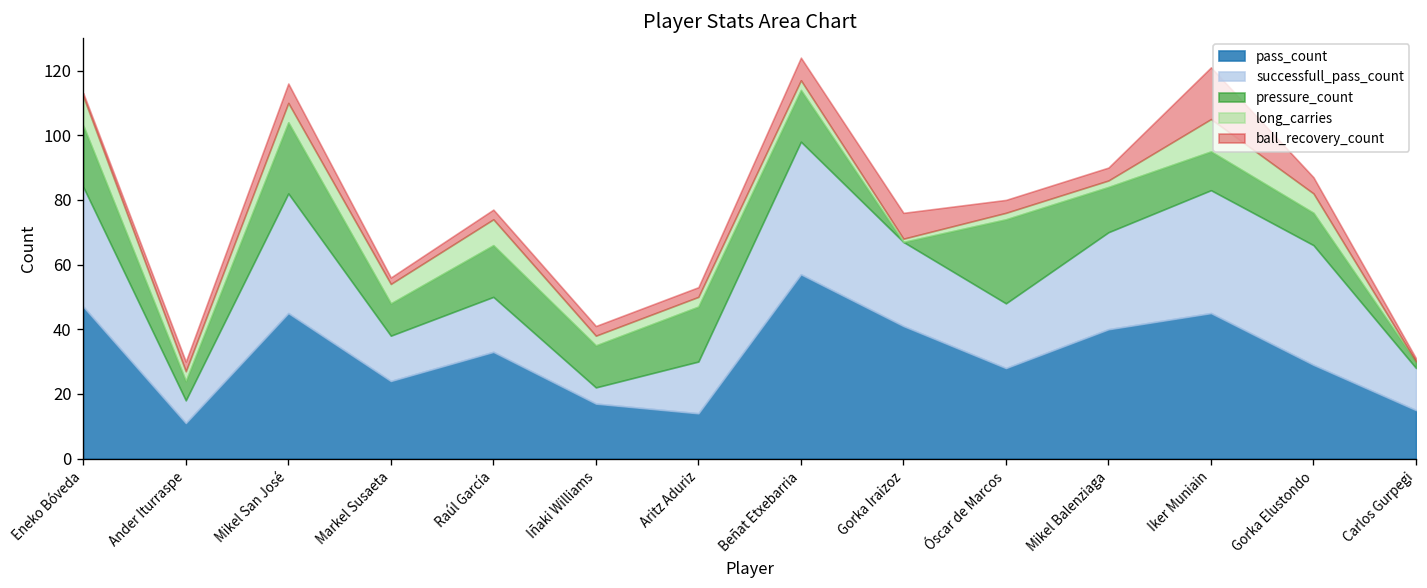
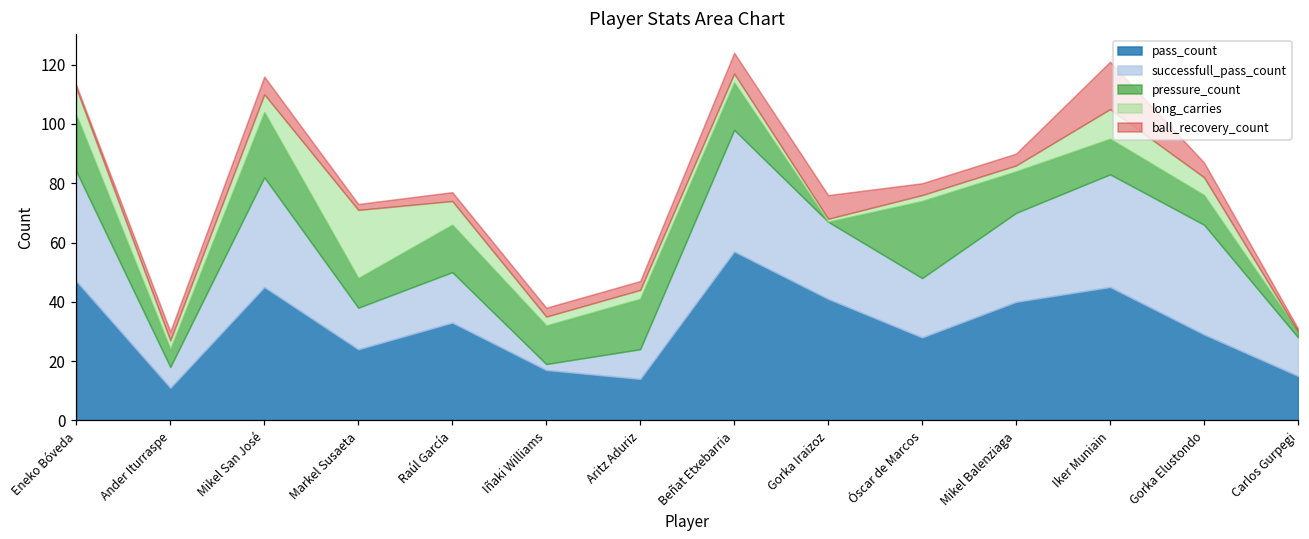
  {
    "pass_count": {
      "Eneko Bóveda": 47,
      "Ander Iturraspe": 11,
      "Mikel San José": 45,
      "Markel Susaeta": 24,
      "Raúl García": 33,
      "Iñaki Williams": 17,
      "Aritz Aduriz": 14,
      "Beñat Etxebarria": 57,
      "Gorka Iraizoz": 41,
      "Óscar de Marcos": 28,
      "Mikel Balenziaga": 40,
      "Iker Muniain": 45,
      "Gorka Elustondo": 29,
      "Carlos Gurpegi": 15
    },
    "successfull_pass_count": {
      "Eneko Bóveda": 37,
      "Ander Iturraspe": 7,
      "Mikel San José": 37,
      "Markel Susaeta": 14,
      "Raúl García": 17,
-     "Iñaki Williams": 5,
-     "Aritz Aduriz": 16,
+     "Iñaki Williams": 2,
+     "Aritz Aduriz": 10,
      "Beñat Etxebarria": 41,
      "Óscar de Marcos": 20,
      "Mikel Balenziaga": 30,
      "Iker Muniain": 38,
      "Gorka Elustondo": 37,
      "Carlos Gurpegi": 13
    },
    "pressure_count": {
      "Eneko Bóveda": 19,
      "Ander Iturraspe": 6,
      "Mikel San José": 22,
      "Markel Susaeta": 10,
      "Raúl García": 16,
      "Iñaki Williams": 13,
      "Aritz Aduriz": 17,
      "Beñat Etxebarria": 16,
      "Óscar de Marcos": 26,
      "Mikel Balenziaga": 14,
      "Iker Muniain": 12,
      "Gorka Elustondo": 10
    },
    "long_carries": {
      "Eneko Bóveda": 9,
      "Ander Iturraspe": 3,
      "Mikel San José": 6,
-     "Markel Susaeta": 6,
+     "Markel Susaeta": 23,
      "Raúl García": 8,
      "Iñaki Williams": 3,
      "Aritz Aduriz": 3,
      "Beñat Etxebarria": 3,
      "Gorka Iraizoz": 1,
      "Óscar de Marcos": 2,
      "Mikel Balenziaga": 2,
      "Iker Muniain": 10,
      "Gorka Elustondo": 6
    },
    "ball_recovery_count": {
      "Eneko Bóveda": 1,
      "Ander Iturraspe": 3,
      "Mikel San José": 6,
      "Markel Susaeta": 2,
      "Raúl García": 3,
      "Iñaki Williams": 3,
      "Aritz Aduriz": 3,
      "Beñat Etxebarria": 7,
      "Gorka Iraizoz": 8,
      "Óscar de Marcos": 4,
      "Mikel Balenziaga": 4,
      "Iker Muniain": 16,
      "Gorka Elustondo": 5,
      "Carlos Gurpegi": 1
    }
  }
